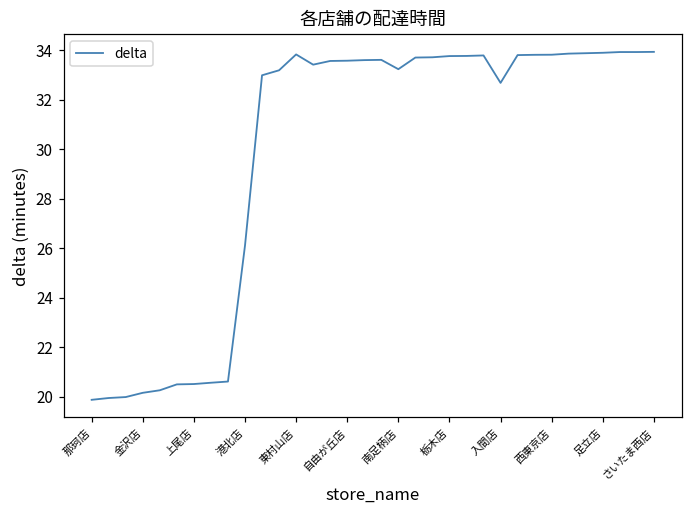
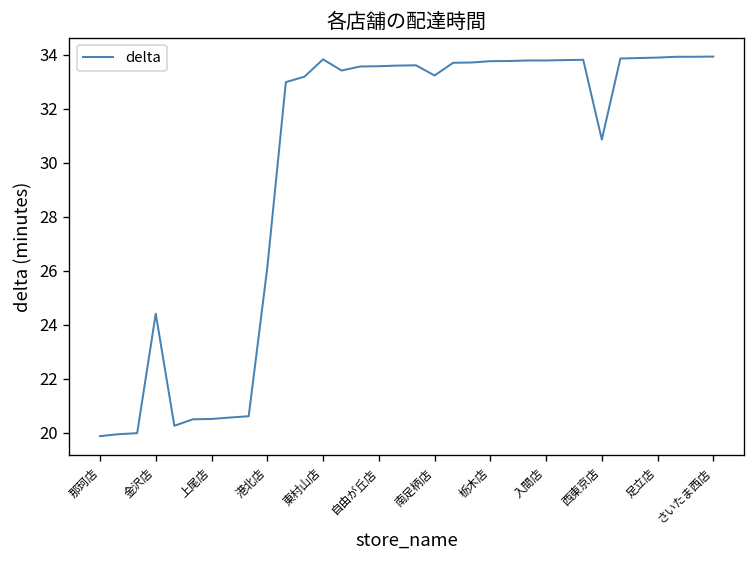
  {
    "那珂店": 19.9,
-   "金沢店": 20.2,
+   "金沢店": 24.4,
    "上尾店": 20.5,
    "港北店": 26.1,
    "東村山店": 33.8,
    "自由が丘店": 33.6,
    "南足柄店": 33.2,
    "栃木店": 33.8,
-   "入間店": 32.7,
-   "西東京店": 33.8,
+   "入間店": 33.8,
+   "西東京店": 30.9,
    "足立店": 33.9,
    "さいたま西店": 33.9
  }
